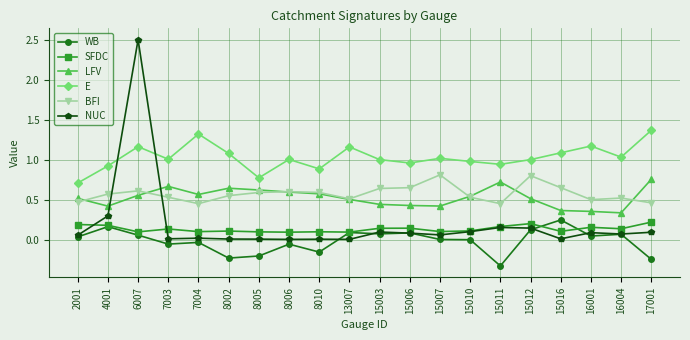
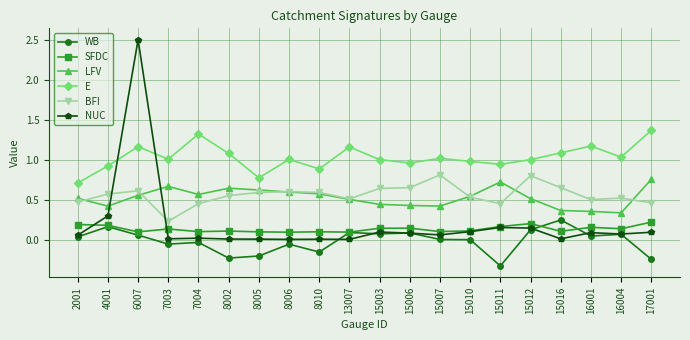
  {
    "BFI": {
      "2001": 0.5,
      "4001": 0.6,
      "6007": 0.6,
-     "7003": 0.5,
+     "7003": 0.2,
      "7004": 0.5,
      "8002": 0.6,
      "15003": 0.6,
      "15006": 0.7,
      "15007": 0.8,
      "15011": 0.5,
      "15012": 0.8,
      "15016": 0.7,
      "16001": 0.5,
      "16004": 0.5,
      "17001": 0.5
    }
  }
